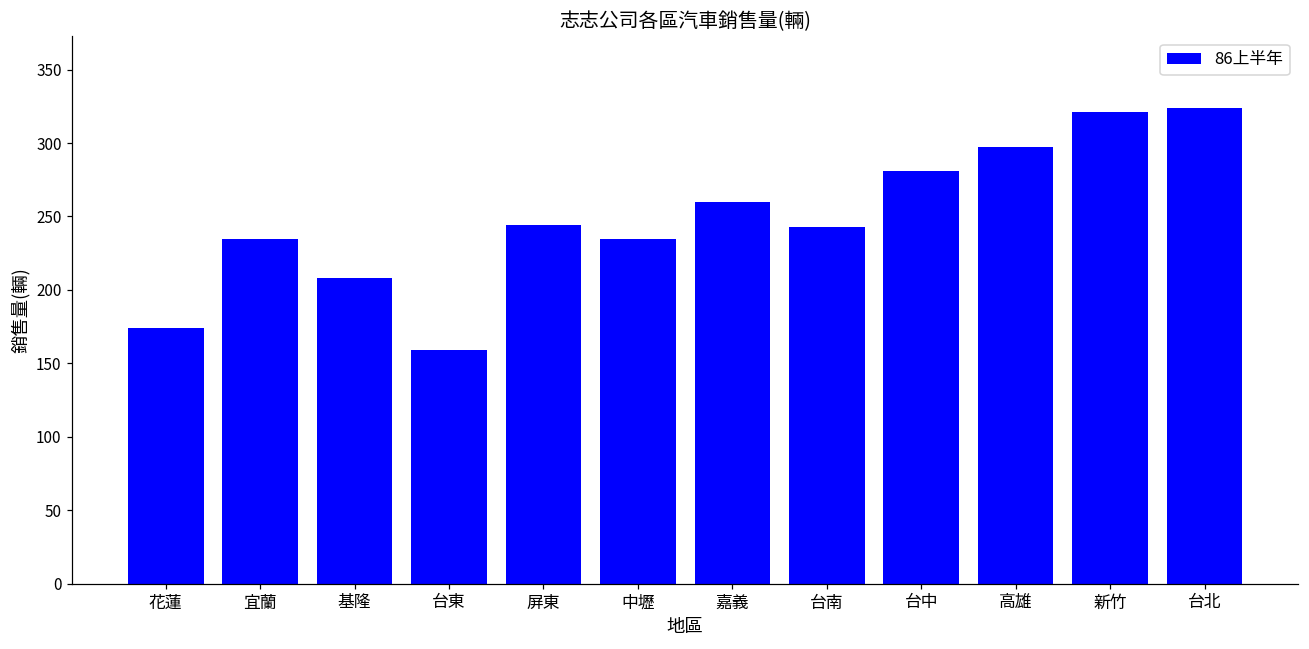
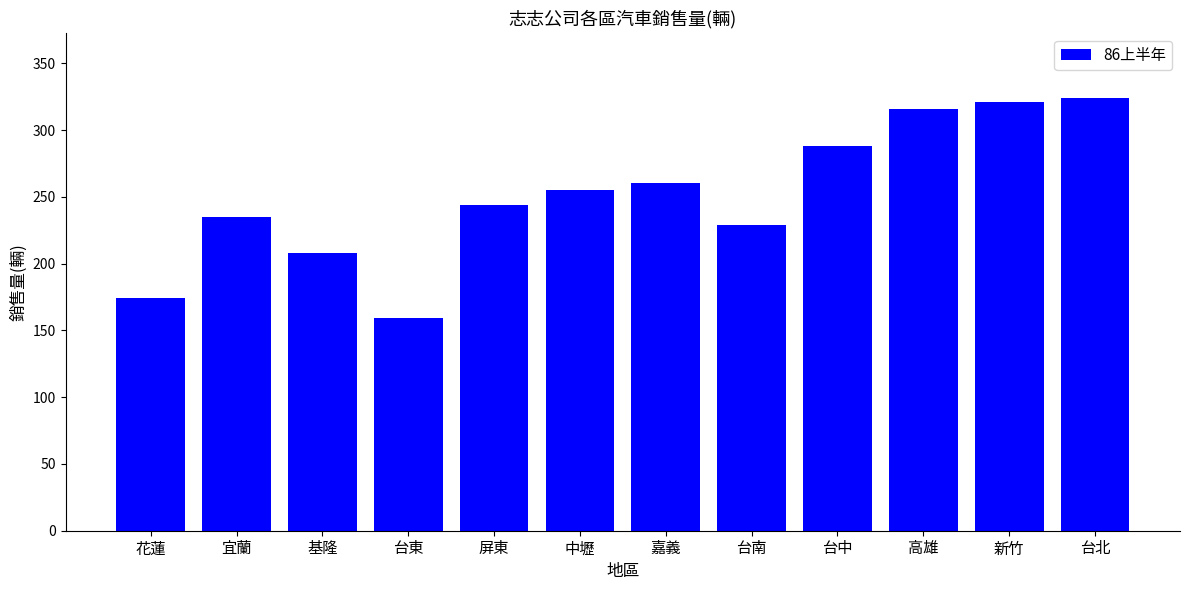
  {
    "花蓮": 174,
    "宜蘭": 235,
    "基隆": 208,
    "台東": 159,
    "屏東": 244,
-   "中壢": 235,
+   "中壢": 255,
    "嘉義": 260,
-   "台南": 243,
-   "台中": 281,
-   "高雄": 297,
+   "台南": 229,
+   "台中": 288,
+   "高雄": 316,
    "新竹": 321,
    "台北": 324
  }
